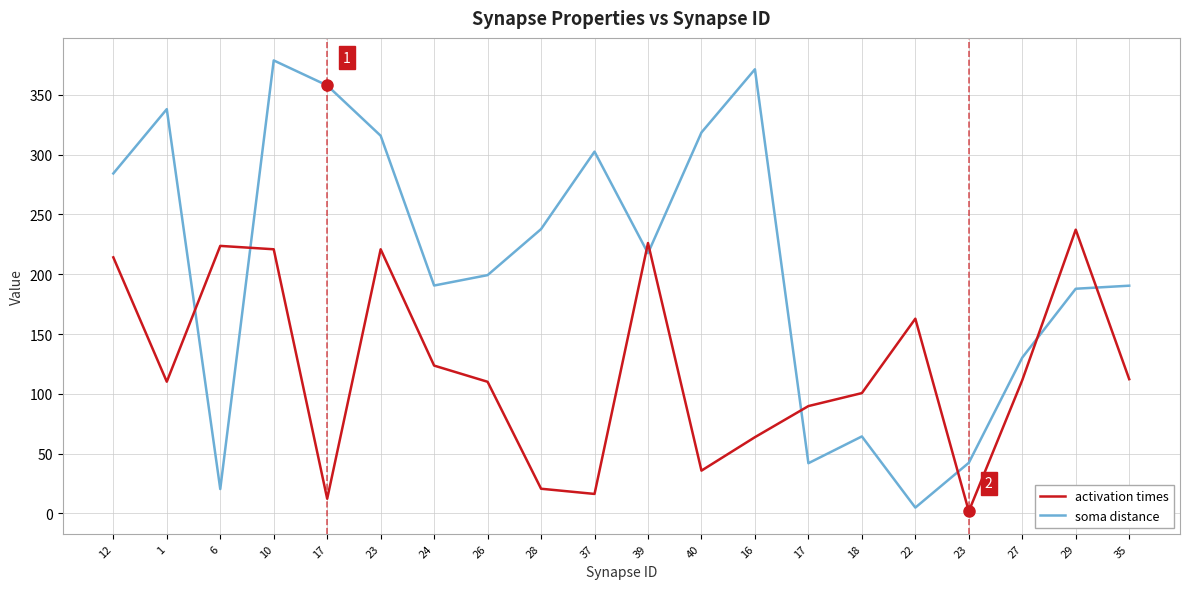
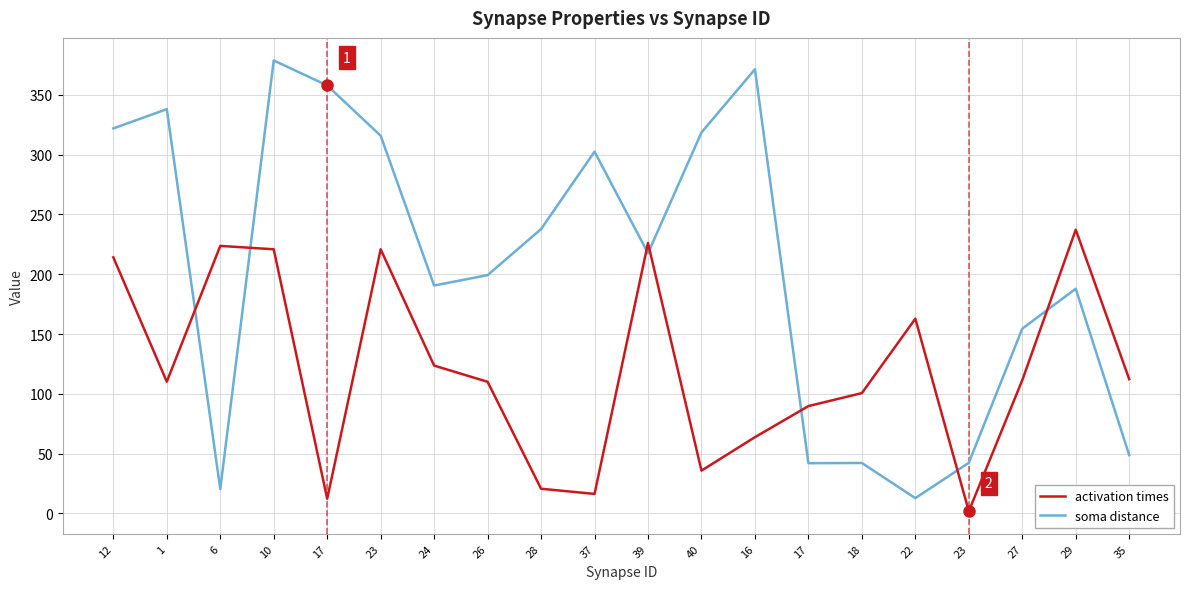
  {
    "soma distance": {
-     "12": 284,
+     "12": 322,
      "1": 338,
      "6": 20,
      "10": 379,
      "24": 191,
      "26": 199,
      "28": 238,
      "37": 303,
      "39": 218,
      "40": 319,
      "16": 371,
-     "18": 64,
-     "22": 5,
-     "27": 130,
+     "18": 42,
+     "22": 13,
+     "27": 154,
      "29": 188,
-     "35": 190
+     "35": 49
    }
  }
